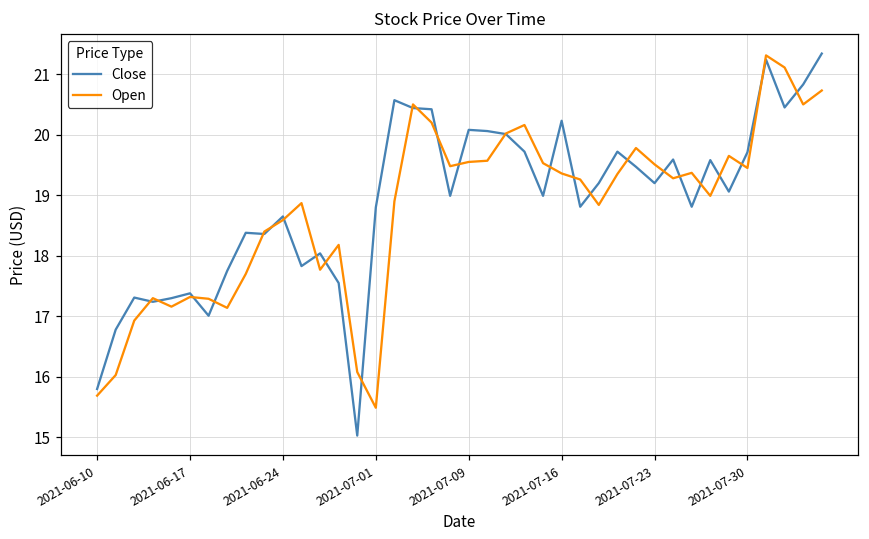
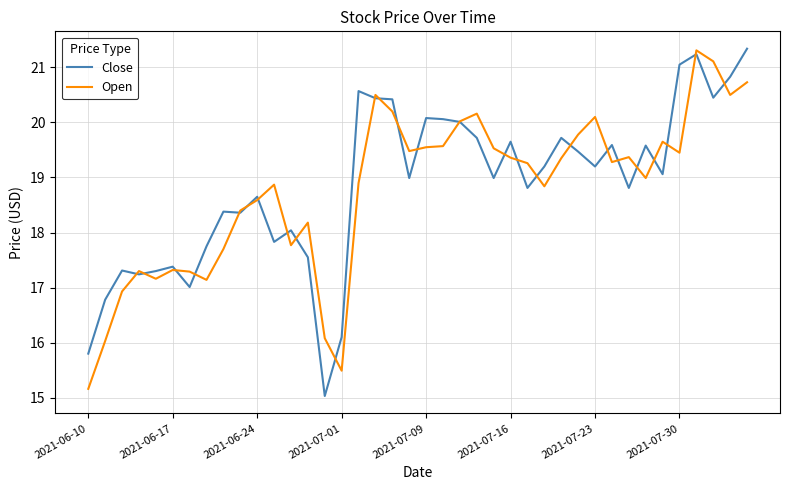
  {
    "Close": {
      "2021-06-10": 15.8,
      "2021-06-17": 17.4,
      "2021-06-24": 18.7,
-     "2021-07-01": 18.8,
+     "2021-07-01": 16.1,
      "2021-07-09": 20.1,
-     "2021-07-16": 20.2,
+     "2021-07-16": 19.7,
      "2021-07-23": 19.2,
-     "2021-07-30": 19.7
+     "2021-07-30": 21.1
    },
    "Open": {
-     "2021-06-10": 15.7,
+     "2021-06-10": 15.2,
      "2021-06-17": 17.3,
      "2021-06-24": 18.6,
      "2021-07-01": 15.5,
      "2021-07-09": 19.6,
      "2021-07-16": 19.4,
-     "2021-07-23": 19.5,
+     "2021-07-23": 20.1,
      "2021-07-30": 19.5
    }
  }
